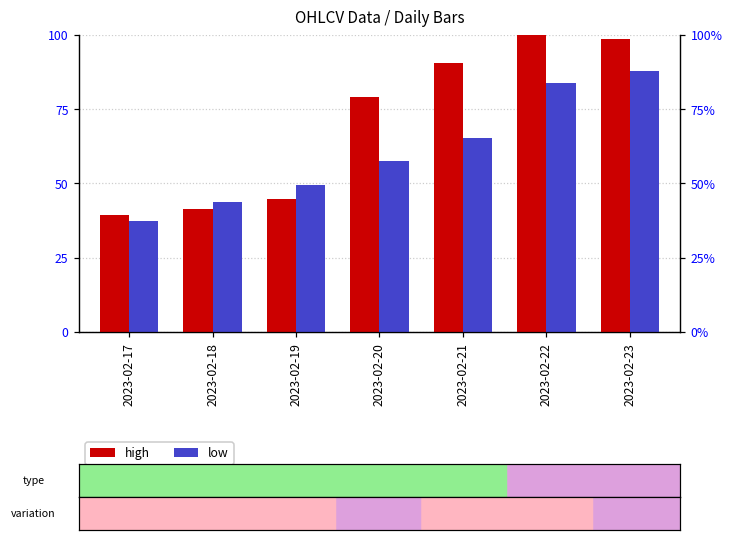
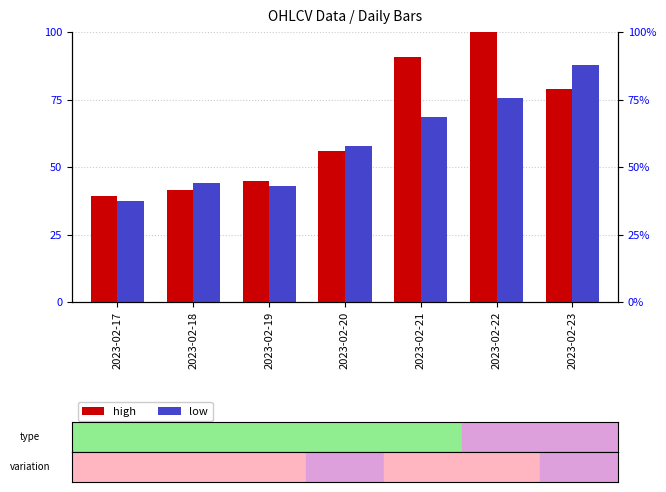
  {
    "high": {
      "2023-02-17": 39,
      "2023-02-18": 41,
      "2023-02-19": 45,
-     "2023-02-20": 79,
+     "2023-02-20": 56,
      "2023-02-21": 91,
      "2023-02-22": 100,
-     "2023-02-23": 99
+     "2023-02-23": 79
    },
    "low": {
      "2023-02-17": 38,
      "2023-02-18": 44,
-     "2023-02-19": 49,
+     "2023-02-19": 43,
      "2023-02-20": 58,
-     "2023-02-21": 65,
-     "2023-02-22": 84,
+     "2023-02-21": 69,
+     "2023-02-22": 75,
      "2023-02-23": 88
    }
  }
